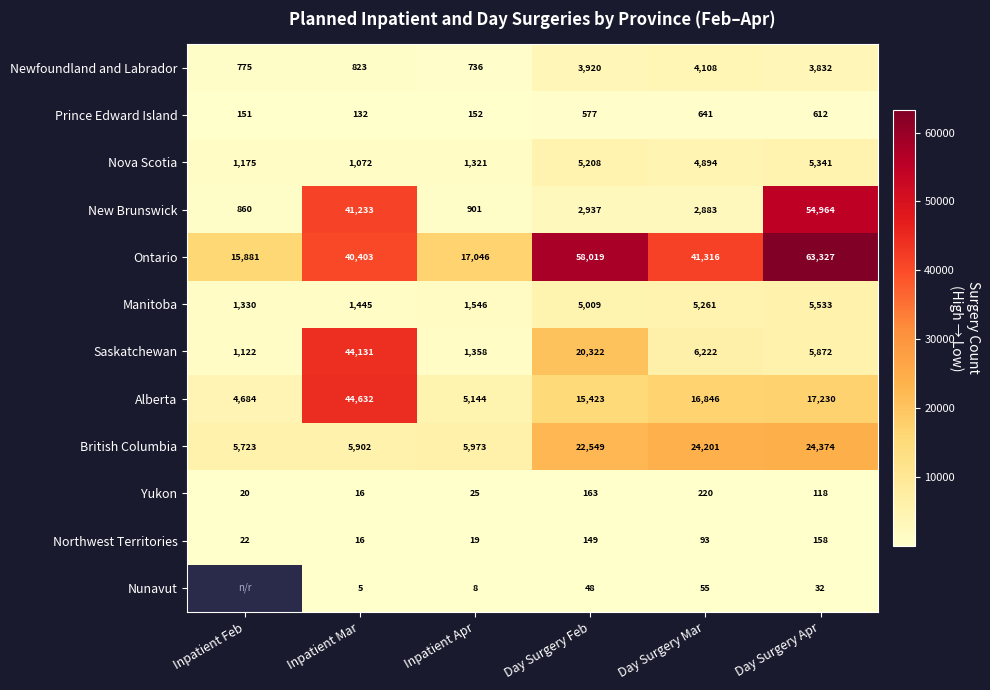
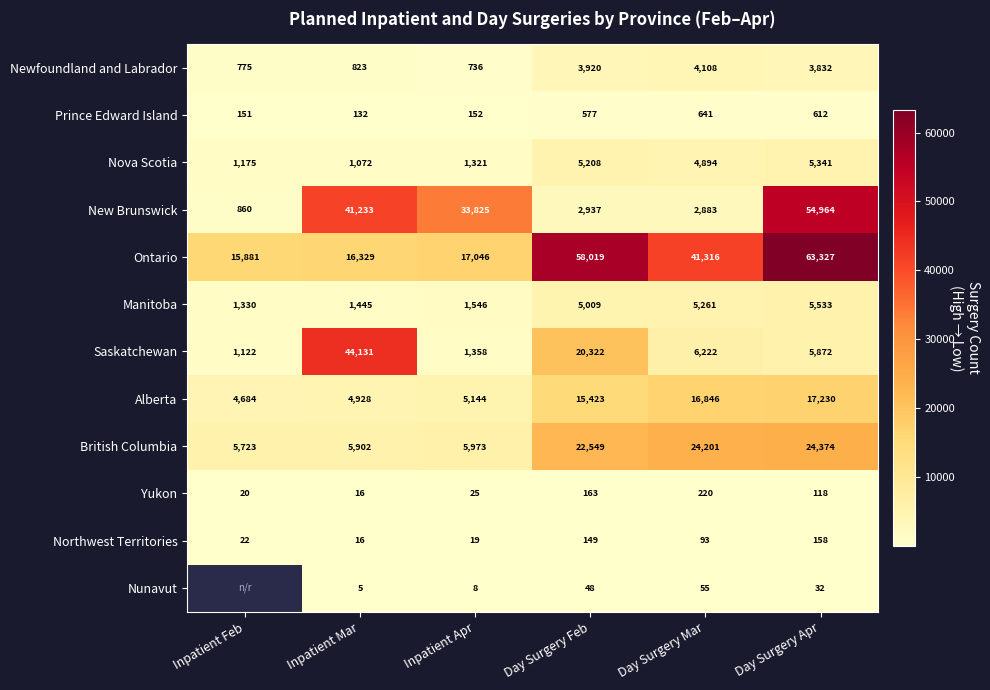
  {
    "Newfoundland and Labrador": {
      "Inpatient Feb": "775",
      "Inpatient Mar": "823",
      "Inpatient Apr": "736",
      "Day Surgery Feb": "3,920",
      "Day Surgery Mar": "4,108",
      "Day Surgery Apr": "3,832"
    },
    "Prince Edward Island": {
      "Inpatient Feb": "151",
      "Inpatient Mar": "132",
      "Inpatient Apr": "152",
      "Day Surgery Feb": "577",
      "Day Surgery Mar": "641",
      "Day Surgery Apr": "612"
    },
    "Nova Scotia": {
      "Inpatient Feb": "1,175",
      "Inpatient Mar": "1,072",
      "Inpatient Apr": "1,321",
      "Day Surgery Feb": "5,208",
      "Day Surgery Mar": "4,894",
      "Day Surgery Apr": "5,341"
    },
    "New Brunswick": {
      "Inpatient Feb": "860",
      "Inpatient Mar": "41,233",
-     "Inpatient Apr": "901",
+     "Inpatient Apr": "33,825",
      "Day Surgery Feb": "2,937",
      "Day Surgery Mar": "2,883",
      "Day Surgery Apr": "54,964"
    },
    "Ontario": {
      "Inpatient Feb": "15,881",
-     "Inpatient Mar": "40,403",
+     "Inpatient Mar": "16,329",
      "Inpatient Apr": "17,046",
      "Day Surgery Feb": "58,019",
      "Day Surgery Mar": "41,316",
      "Day Surgery Apr": "63,327"
    },
    "Manitoba": {
      "Inpatient Feb": "1,330",
      "Inpatient Mar": "1,445",
      "Inpatient Apr": "1,546",
      "Day Surgery Feb": "5,009",
      "Day Surgery Mar": "5,261",
      "Day Surgery Apr": "5,533"
    },
    "Saskatchewan": {
      "Inpatient Feb": "1,122",
      "Inpatient Mar": "44,131",
      "Inpatient Apr": "1,358",
      "Day Surgery Feb": "20,322",
      "Day Surgery Mar": "6,222",
      "Day Surgery Apr": "5,872"
    },
    "Alberta": {
      "Inpatient Feb": "4,684",
-     "Inpatient Mar": "44,632",
+     "Inpatient Mar": "4,928",
      "Inpatient Apr": "5,144",
      "Day Surgery Feb": "15,423",
      "Day Surgery Mar": "16,846",
      "Day Surgery Apr": "17,230"
    },
    "British Columbia": {
      "Inpatient Feb": "5,723",
      "Inpatient Mar": "5,902",
      "Inpatient Apr": "5,973",
      "Day Surgery Feb": "22,549",
      "Day Surgery Mar": "24,201",
      "Day Surgery Apr": "24,374"
    },
    "Yukon": {
      "Inpatient Feb": "20",
      "Inpatient Mar": "16",
      "Inpatient Apr": "25",
      "Day Surgery Feb": "163",
      "Day Surgery Mar": "220",
      "Day Surgery Apr": "118"
    },
    "Northwest Territories": {
      "Inpatient Feb": "22",
      "Inpatient Mar": "16",
      "Inpatient Apr": "19",
      "Day Surgery Feb": "149",
      "Day Surgery Mar": "93",
      "Day Surgery Apr": "158"
    },
    "Nunavut": {
      "Inpatient Mar": "5",
      "Inpatient Apr": "8",
      "Day Surgery Feb": "48",
      "Day Surgery Mar": "55",
      "Day Surgery Apr": "32"
    }
  }
